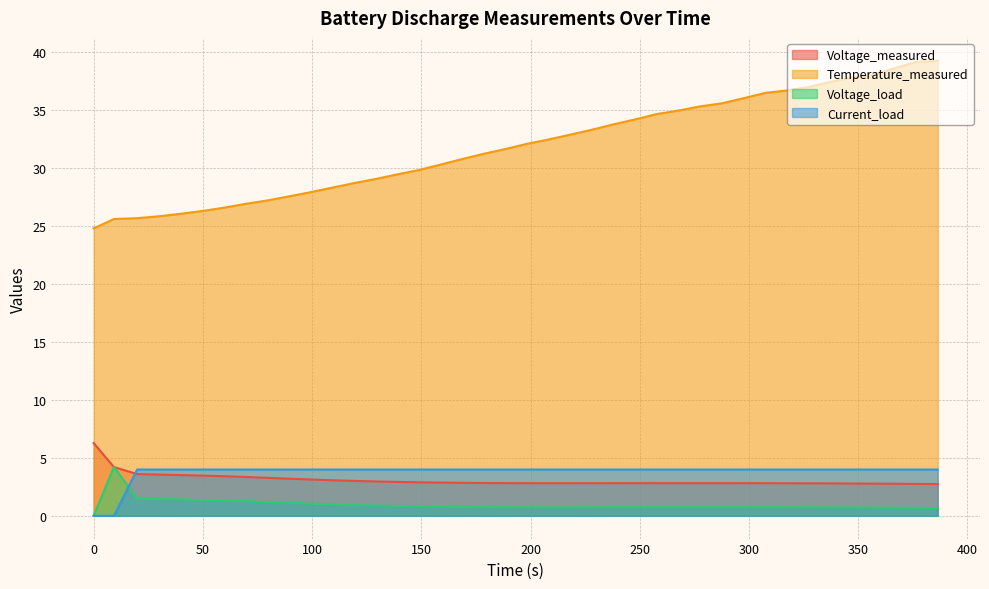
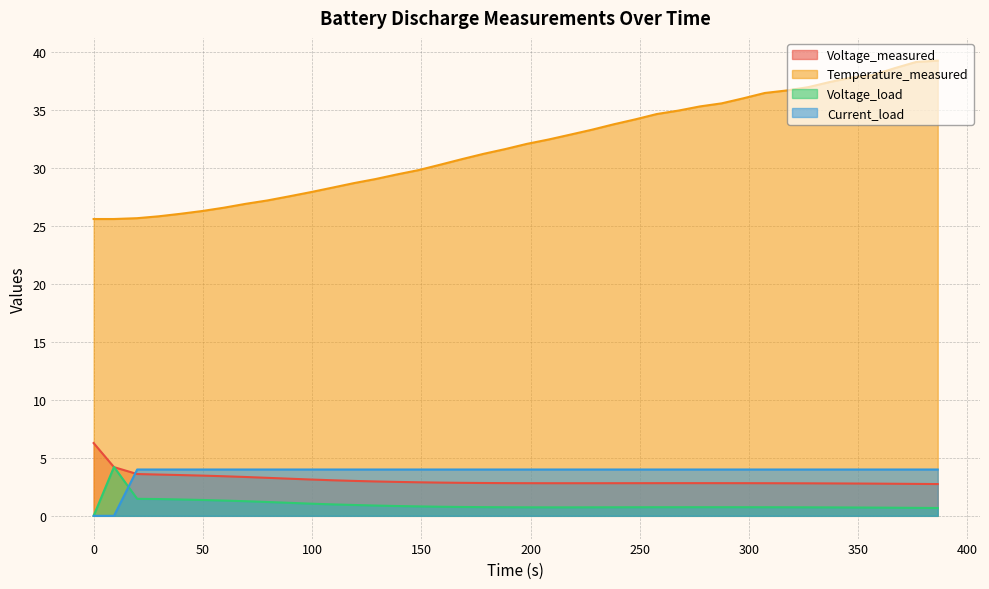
  {
    "Voltage_measured": {
      "0": 6.3
    },
    "Temperature_measured": {
-     "0": 24.8
+     "0": 25.6
    }
  }
